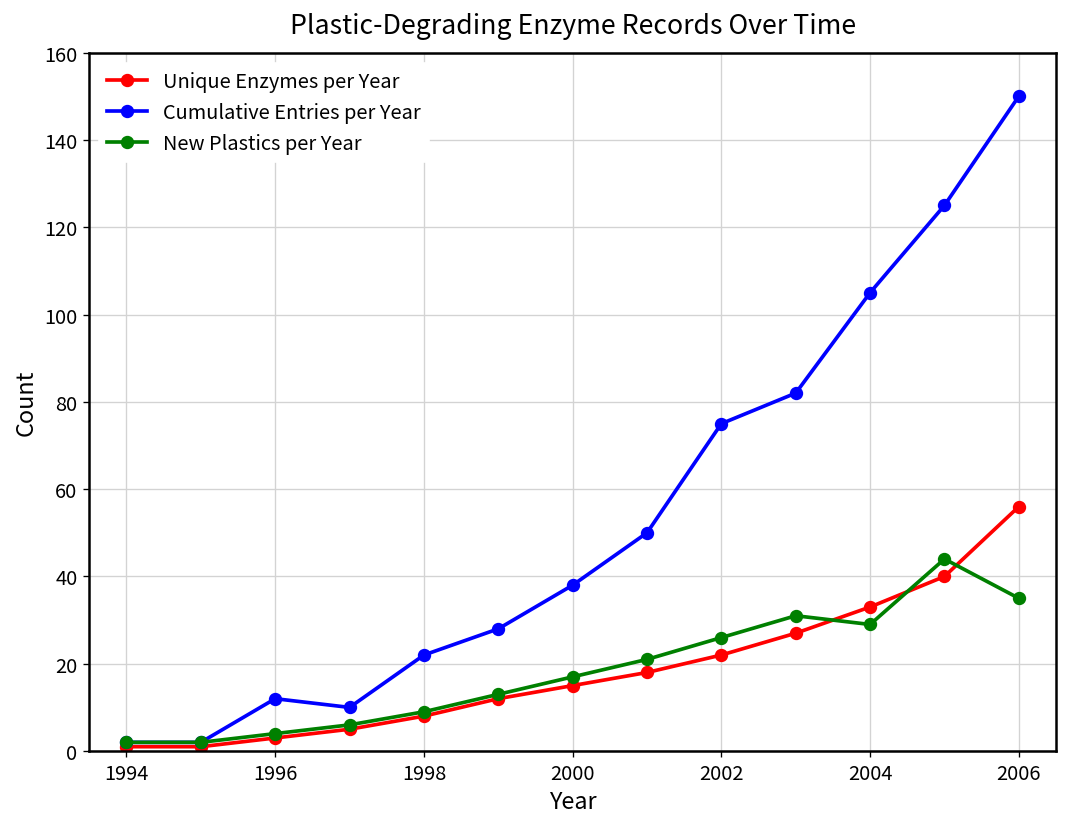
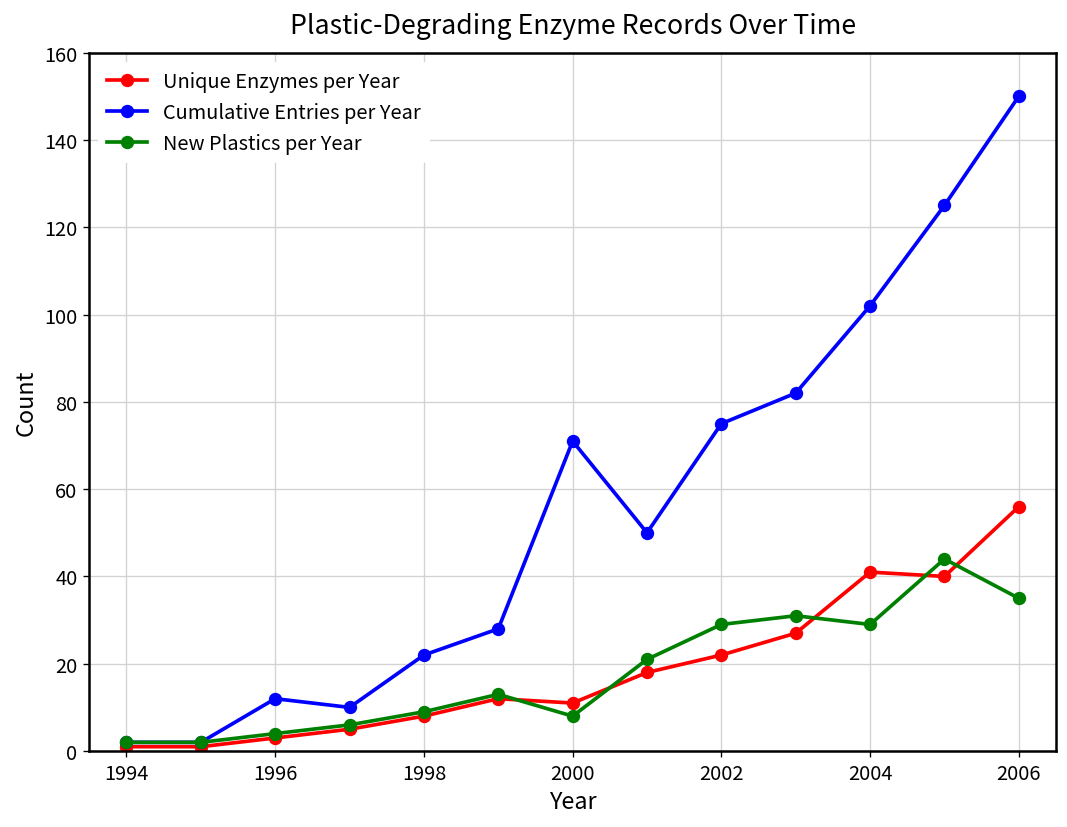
  {
    "Unique Enzymes per Year": {
      "1994": 1,
      "1996": 3,
      "1998": 8,
-     "2000": 15,
+     "2000": 11,
      "2002": 22,
-     "2004": 33,
+     "2004": 41,
      "2006": 56
    },
    "Cumulative Entries per Year": {
      "1996": 12,
      "1998": 22,
-     "2000": 38,
+     "2000": 71,
      "2002": 75,
-     "2004": 105,
+     "2004": 102,
      "2006": 150
    },
    "New Plastics per Year": {
      "1996": 4,
      "1998": 9,
-     "2000": 17,
-     "2002": 26,
+     "2000": 8,
+     "2002": 29,
      "2004": 29,
      "2006": 35
    }
  }
